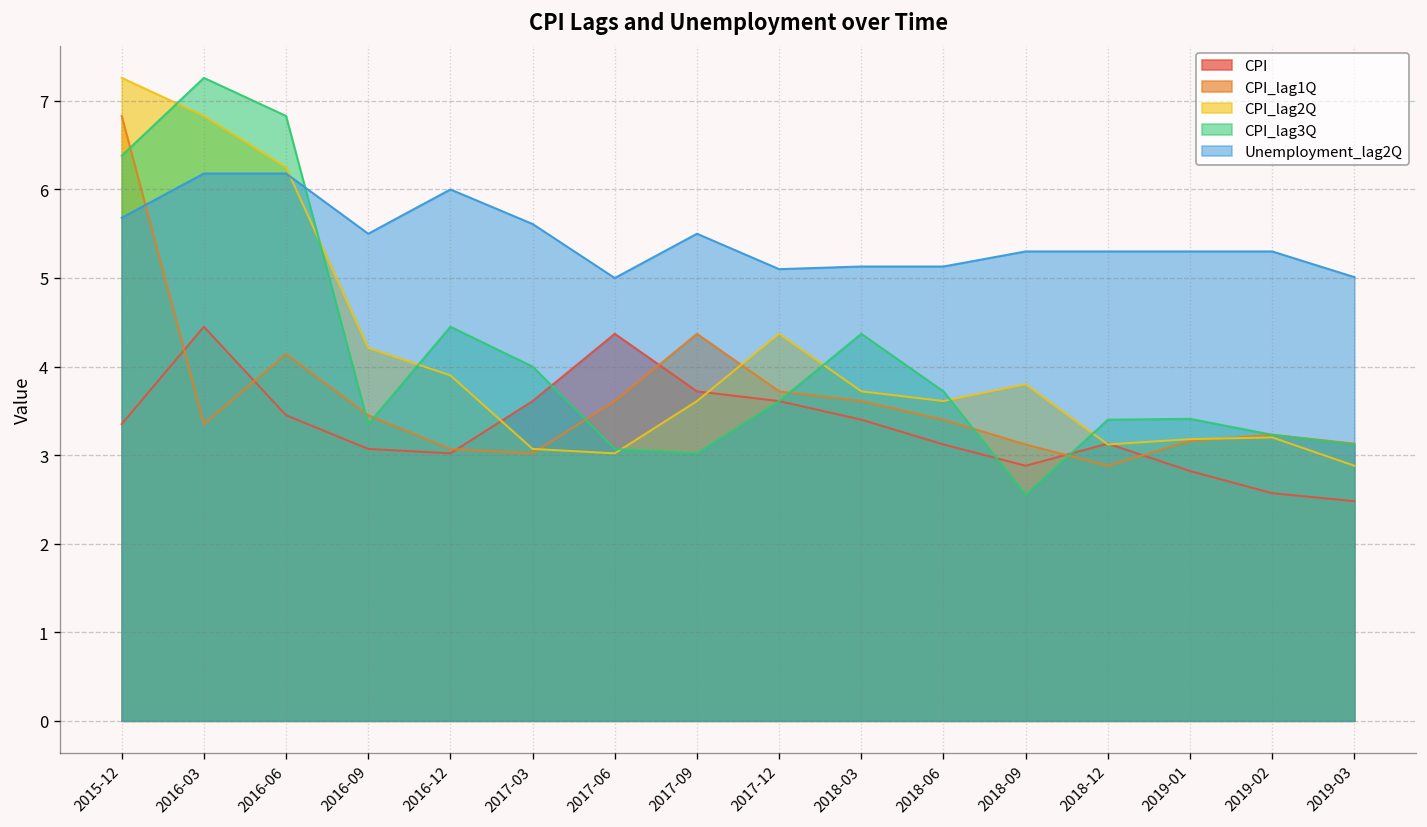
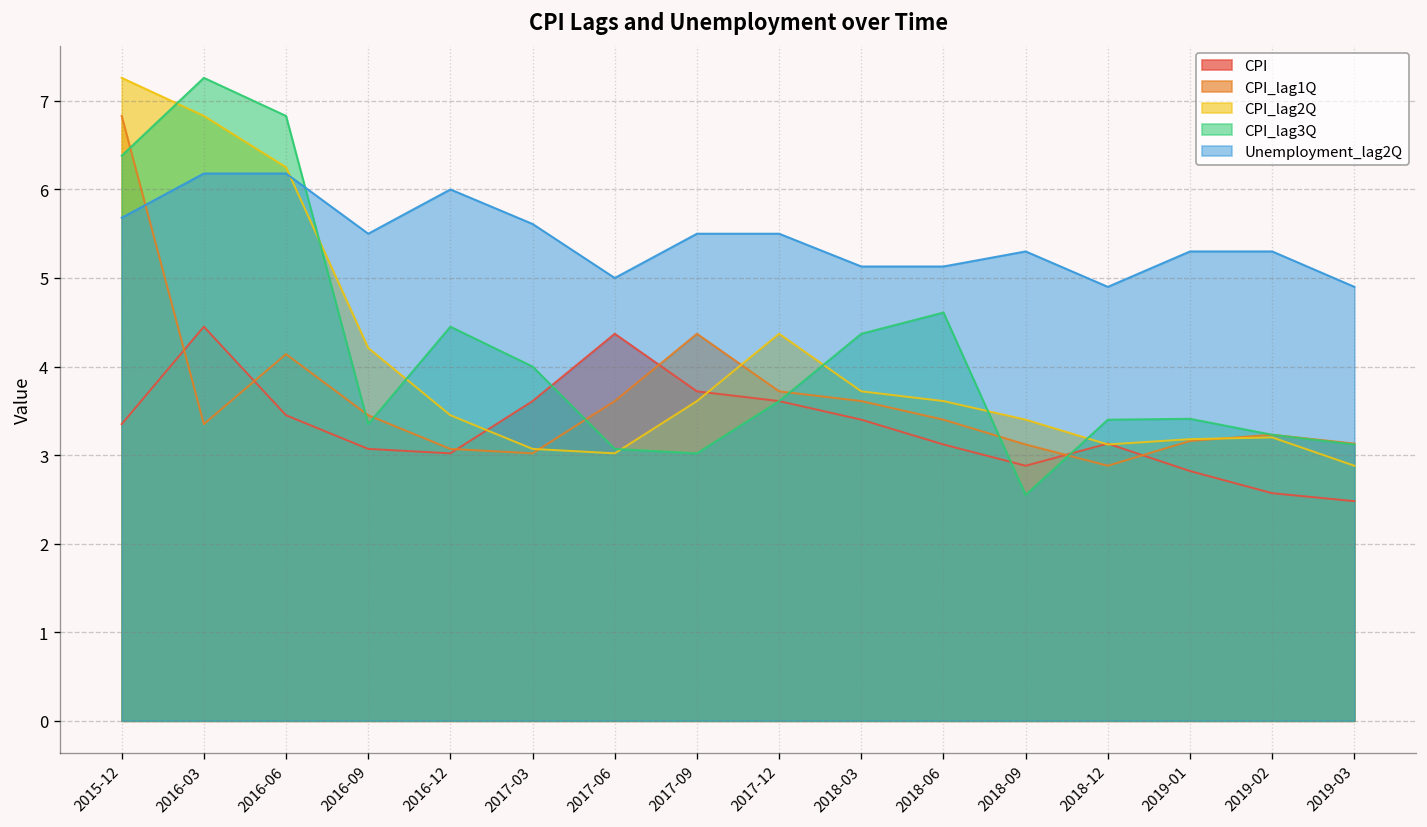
  {
    "CPI_lag2Q": {
      "2015-12": 7.3,
      "2016-03": 6.8,
      "2016-06": 6.3,
      "2016-09": 4.2,
-     "2016-12": 3.9,
+     "2016-12": 3.5,
      "2017-03": 3.1,
      "2017-06": 3.0,
      "2017-09": 3.6,
      "2017-12": 4.4,
      "2018-03": 3.7,
      "2018-06": 3.6,
-     "2018-09": 3.8,
+     "2018-09": 3.4,
      "2019-03": 2.9
    },
    "CPI_lag3Q": {
      "2015-12": 6.4,
      "2016-03": 7.3,
      "2016-06": 6.8,
      "2016-09": 3.4,
      "2016-12": 4.5,
      "2017-03": 4.0,
      "2017-06": 3.1,
      "2017-09": 3.0,
      "2018-03": 4.4,
-     "2018-06": 3.7,
+     "2018-06": 4.6,
      "2018-09": 2.6,
      "2018-12": 3.4,
      "2019-01": 3.4
    },
    "Unemployment_lag2Q": {
      "2015-12": 5.7,
      "2016-03": 6.2,
      "2016-06": 6.2,
      "2016-09": 5.5,
      "2016-12": 6.0,
      "2017-03": 5.6,
      "2017-06": 5.0,
      "2017-09": 5.5,
-     "2017-12": 5.1,
+     "2017-12": 5.5,
      "2018-03": 5.1,
      "2018-06": 5.1,
      "2018-09": 5.3,
-     "2018-12": 5.3,
+     "2018-12": 4.9,
      "2019-01": 5.3,
      "2019-02": 5.3,
-     "2019-03": 5.0
+     "2019-03": 4.9
    }
  }
